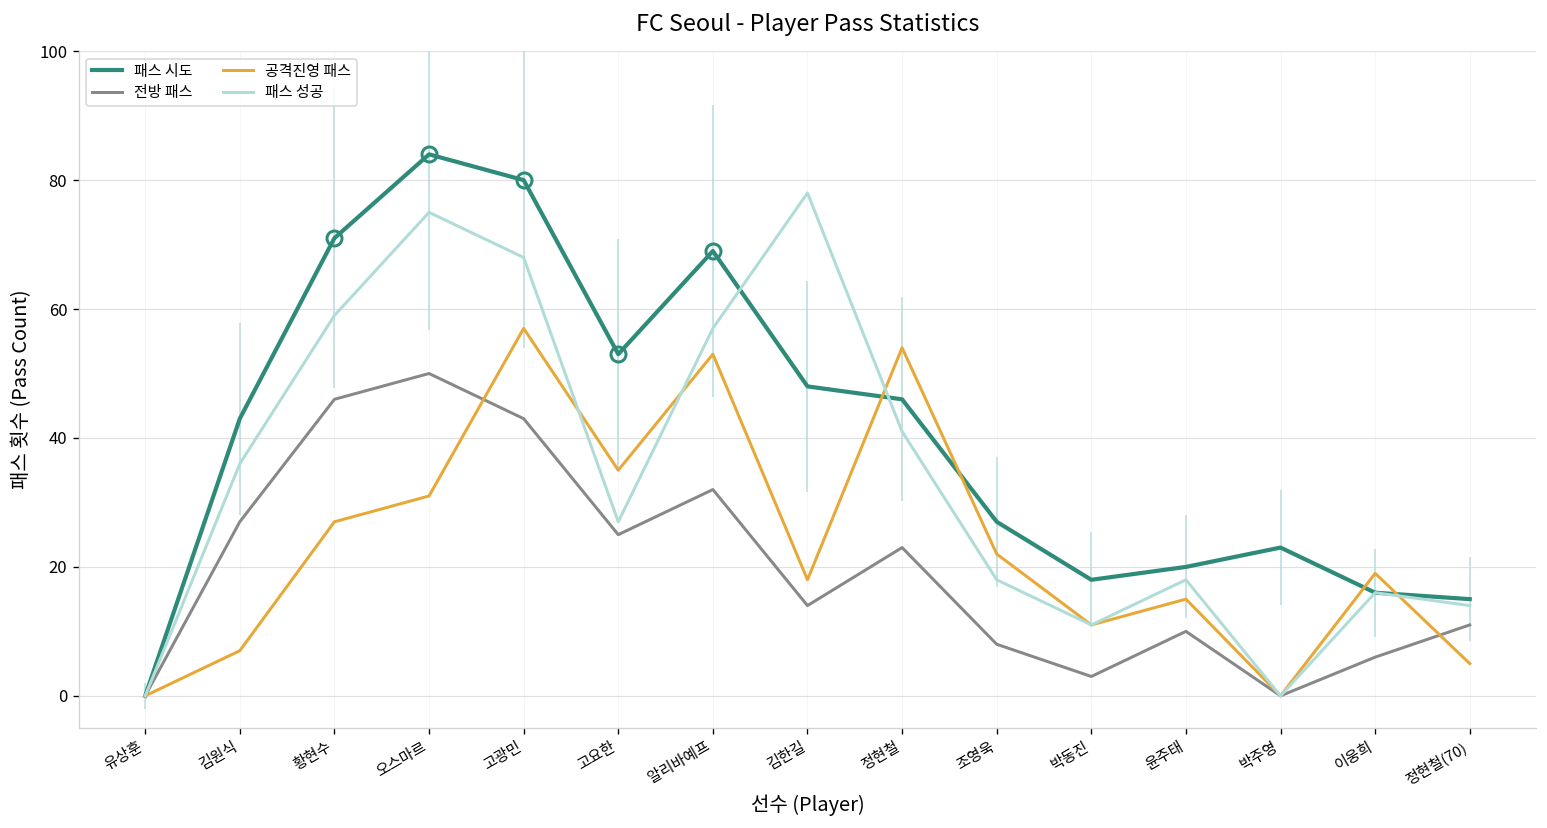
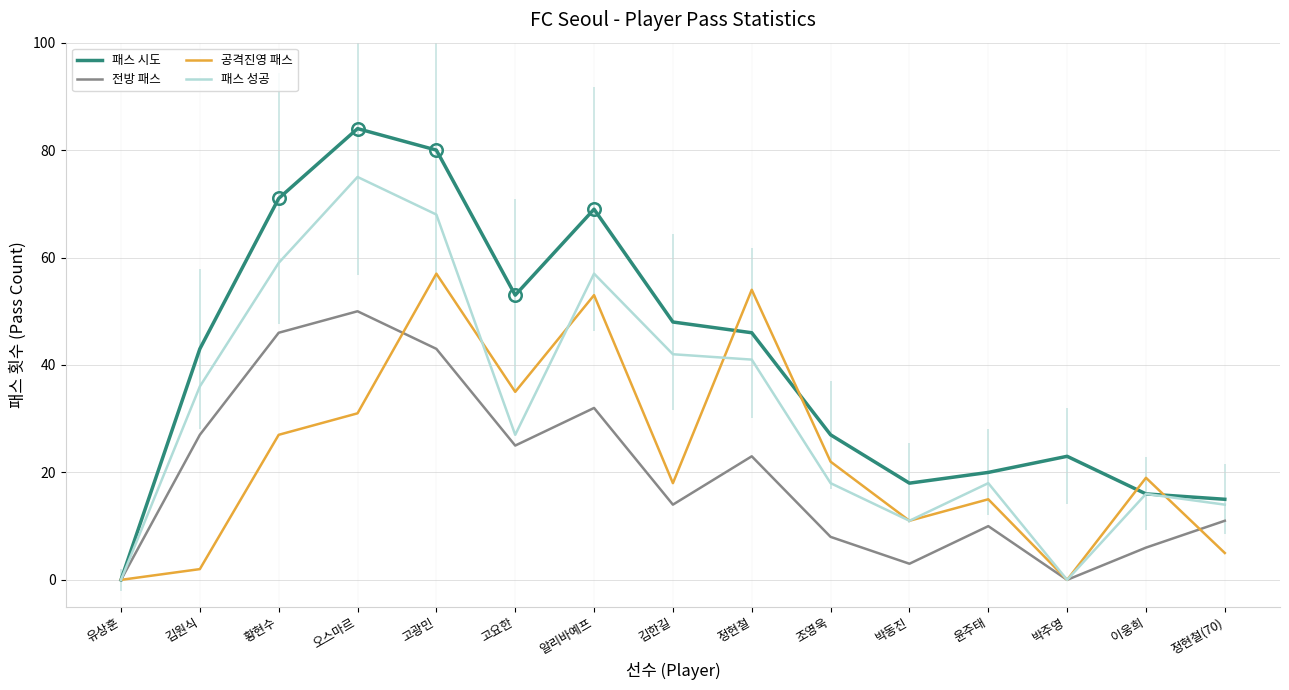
  {
    "패스 시도": {
      "김원식": 43,
      "김한길": 48,
      "정현철": 46,
      "조영욱": 27,
      "박동진": 18,
      "윤주태": 20,
      "박주영": 23,
      "정현철(70)": 15
    },
    "전방 패스": {
      "김원식": 27,
      "황현수": 46,
      "오스마르": 50,
      "고광민": 43,
      "고요한": 25,
      "알리바예프": 32,
      "김한길": 14,
      "정현철": 23,
      "조영욱": 8,
      "박동진": 3,
      "윤주태": 10,
      "이웅희": 6,
      "정현철(70)": 11
    },
    "공격진영 패스": {
-     "김원식": 7,
+     "김원식": 2,
      "황현수": 27,
      "오스마르": 31,
      "고광민": 57,
      "고요한": 35,
      "알리바예프": 53,
      "김한길": 18,
      "정현철": 54,
      "조영욱": 22,
      "윤주태": 15,
      "이웅희": 19,
      "정현철(70)": 5
    },
    "패스 성공": {
      "김원식": 36,
      "황현수": 59,
      "오스마르": 75,
      "고광민": 68,
      "고요한": 27,
      "알리바예프": 57,
-     "김한길": 78,
+     "김한길": 42,
      "정현철": 41,
      "조영욱": 18,
      "윤주태": 18,
      "정현철(70)": 14
    }
  }
